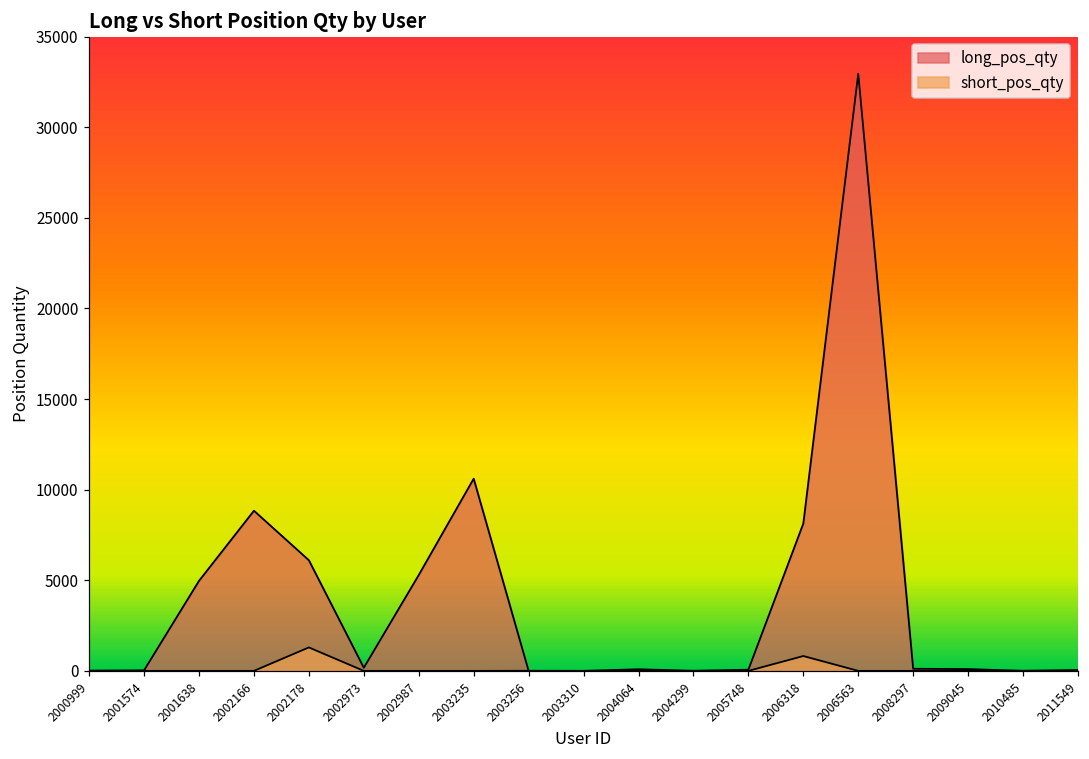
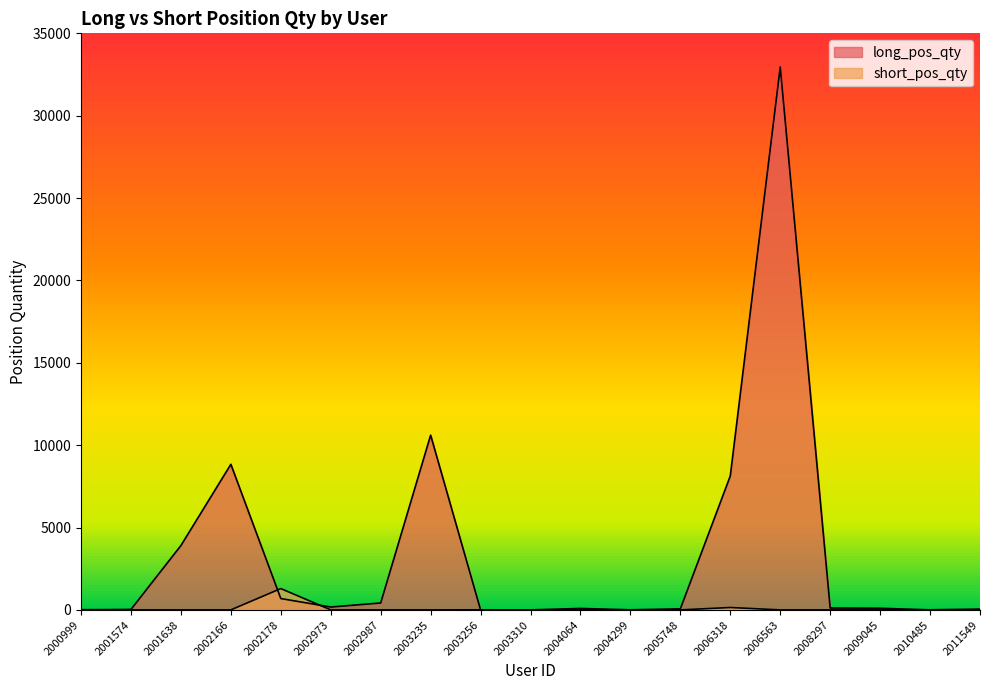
  {
    "long_pos_qty": {
-     "2001638": 5000,
+     "2001638": 3900,
      "2002166": 8800,
-     "2002178": 6100,
+     "2002178": 700,
      "2002973": 200,
-     "2002987": 5300,
+     "2002987": 400,
      "2003235": 10600,
      "2006318": 8100,
      "2006563": 33000
    },
    "short_pos_qty": {
      "2001638": 0,
      "2002166": 0,
      "2002178": 1300,
      "2002973": 0,
      "2002987": 0,
      "2003235": 0,
-     "2006318": 800,
+     "2006318": 100,
      "2006563": 0
    }
  }
